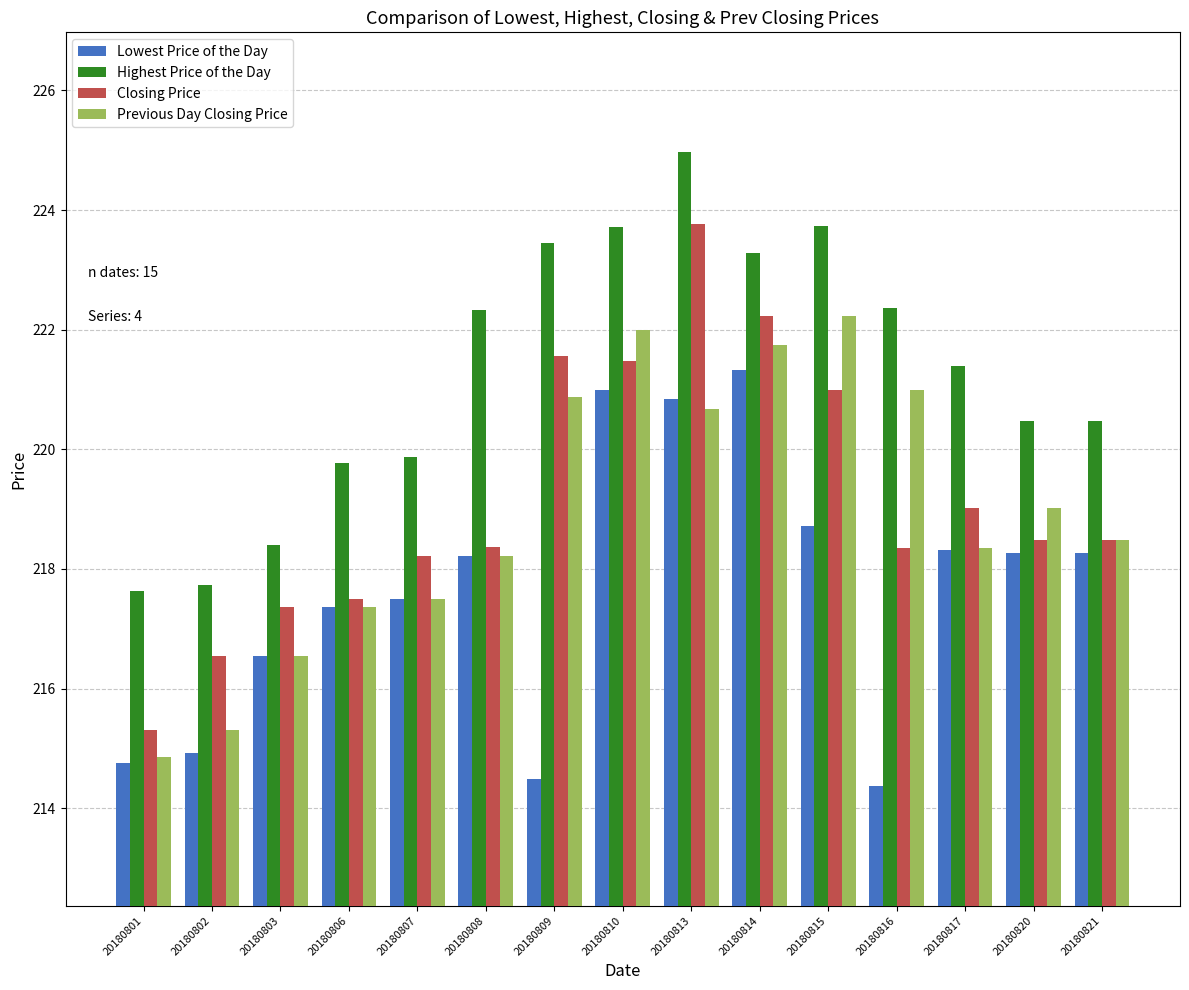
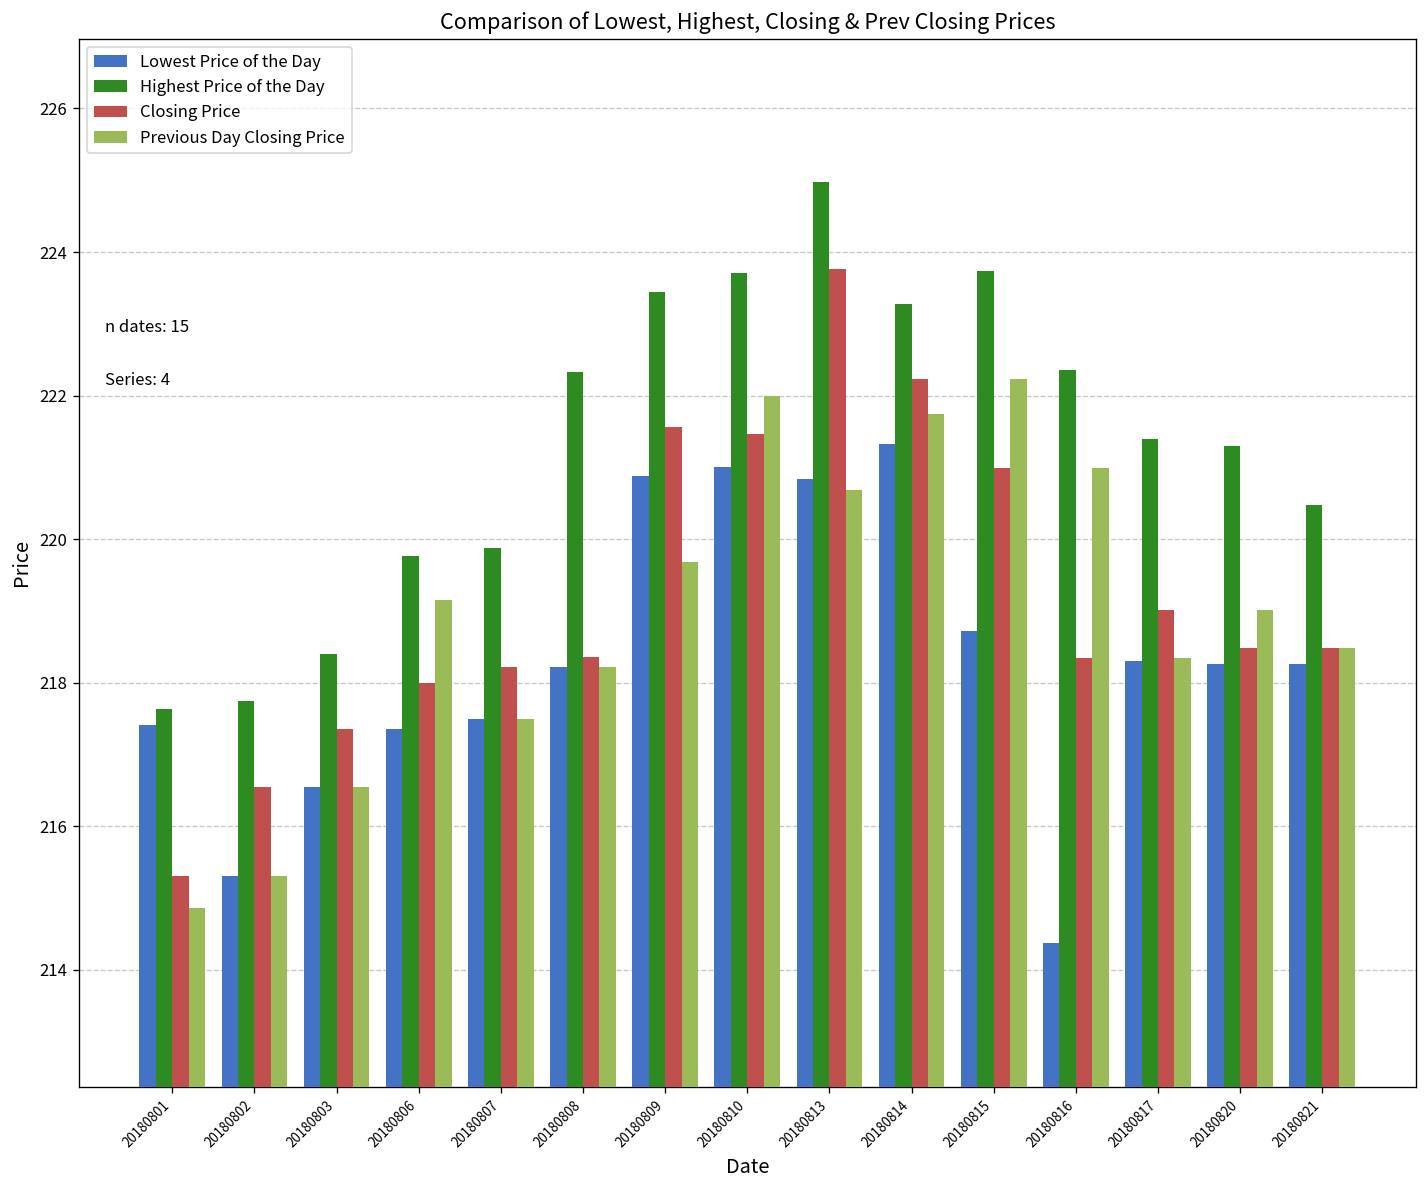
  {
    "Lowest Price of the Day": {
-     "20180801": 214.8,
-     "20180802": 214.9,
+     "20180801": 217.4,
+     "20180802": 215.3,
      "20180803": 216.6,
      "20180806": 217.4,
      "20180807": 217.5,
      "20180808": 218.2,
-     "20180809": 214.5,
+     "20180809": 220.9,
      "20180810": 221.0,
      "20180813": 220.8,
      "20180814": 221.3,
      "20180815": 218.7,
      "20180816": 214.4,
      "20180817": 218.3,
      "20180820": 218.3,
      "20180821": 218.3
    },
    "Highest Price of the Day": {
      "20180801": 217.6,
      "20180802": 217.7,
      "20180803": 218.4,
      "20180806": 219.8,
      "20180807": 219.9,
      "20180808": 222.3,
      "20180809": 223.5,
      "20180810": 223.7,
      "20180813": 225.0,
      "20180814": 223.3,
      "20180815": 223.7,
      "20180816": 222.4,
      "20180817": 221.4,
-     "20180820": 220.5,
+     "20180820": 221.3,
      "20180821": 220.5
    },
    "Closing Price": {
      "20180801": 215.3,
      "20180802": 216.6,
      "20180803": 217.4,
-     "20180806": 217.5,
+     "20180806": 218.0,
      "20180807": 218.2,
      "20180808": 218.4,
      "20180809": 221.6,
      "20180810": 221.5,
      "20180813": 223.8,
      "20180814": 222.2,
      "20180815": 221.0,
      "20180816": 218.4,
      "20180817": 219.0,
      "20180820": 218.5,
      "20180821": 218.5
    },
    "Previous Day Closing Price": {
      "20180801": 214.9,
      "20180802": 215.3,
      "20180803": 216.6,
-     "20180806": 217.4,
+     "20180806": 219.2,
      "20180807": 217.5,
      "20180808": 218.2,
-     "20180809": 220.9,
+     "20180809": 219.7,
      "20180810": 222.0,
      "20180813": 220.7,
      "20180814": 221.8,
      "20180815": 222.2,
      "20180816": 221.0,
      "20180817": 218.4,
      "20180820": 219.0,
      "20180821": 218.5
    }
  }
